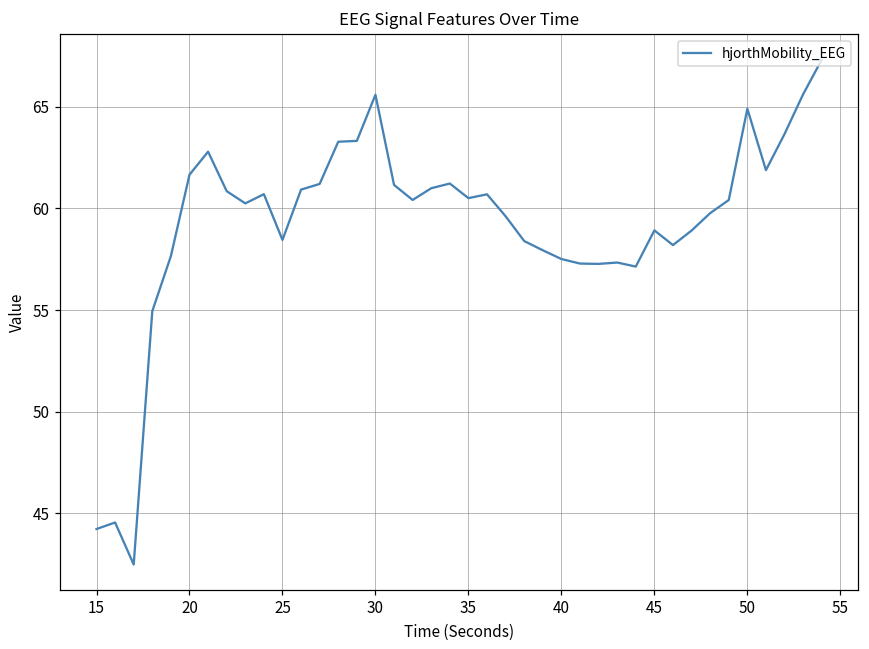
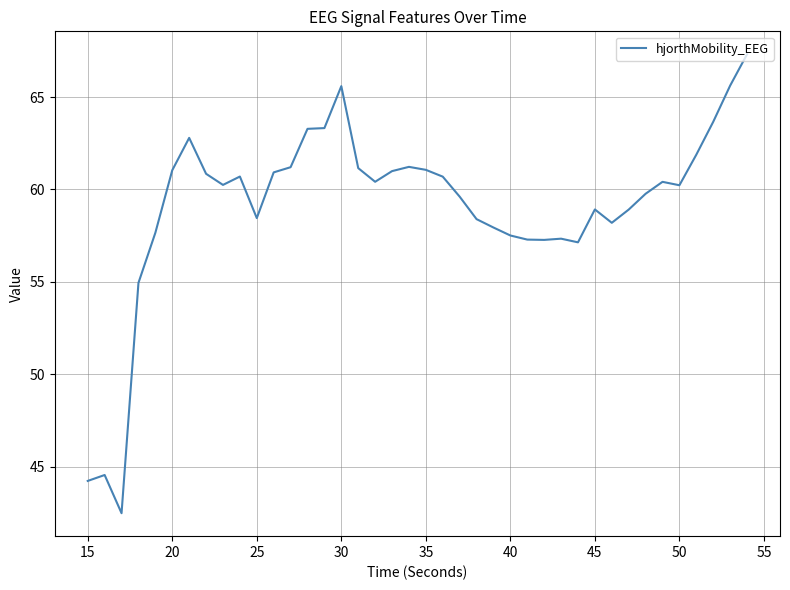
  {
    "15": 44.2,
-   "20": 61.7,
+   "20": 61.0,
    "25": 58.4,
    "30": 65.6,
-   "35": 60.5,
+   "35": 61.1,
    "40": 57.5,
    "45": 58.9,
-   "50": 64.9
+   "50": 60.2
  }
